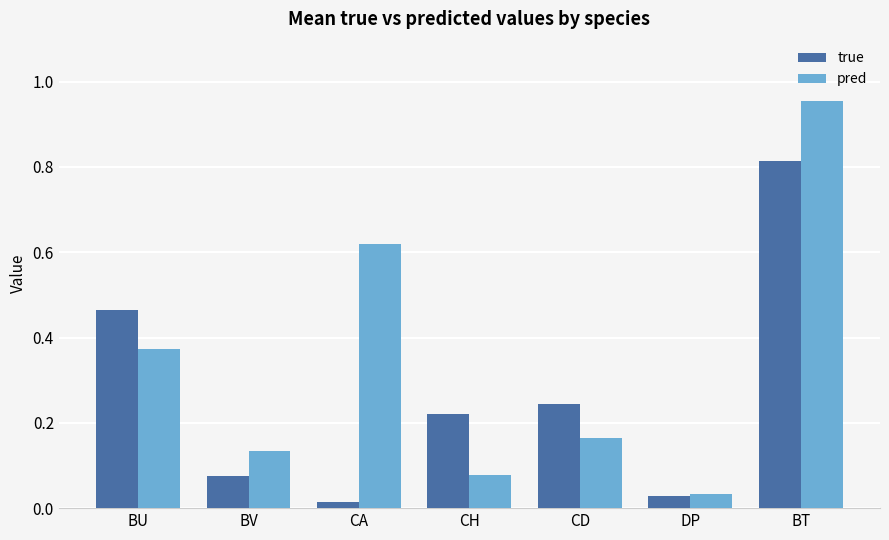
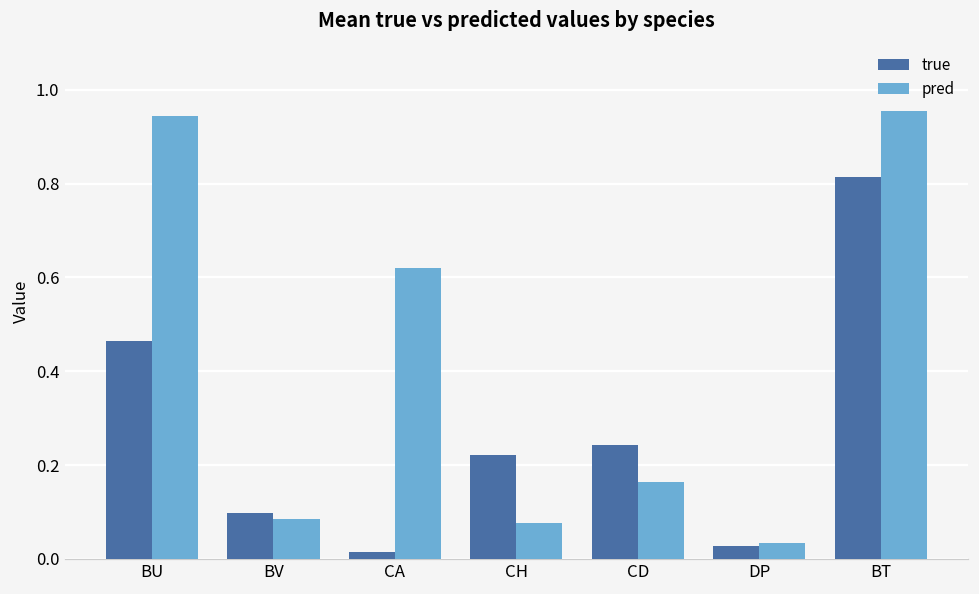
  {
    "true": {
      "BU": 0.47,
-     "BV": 0.08,
+     "BV": 0.10,
      "CA": 0.02,
      "CH": 0.22,
      "CD": 0.24,
      "DP": 0.03,
      "BT": 0.81
    },
    "pred": {
-     "BU": 0.37,
-     "BV": 0.13,
+     "BU": 0.94,
+     "BV": 0.09,
      "CA": 0.62,
      "CH": 0.08,
      "CD": 0.16,
      "DP": 0.03,
      "BT": 0.95
    }
  }
